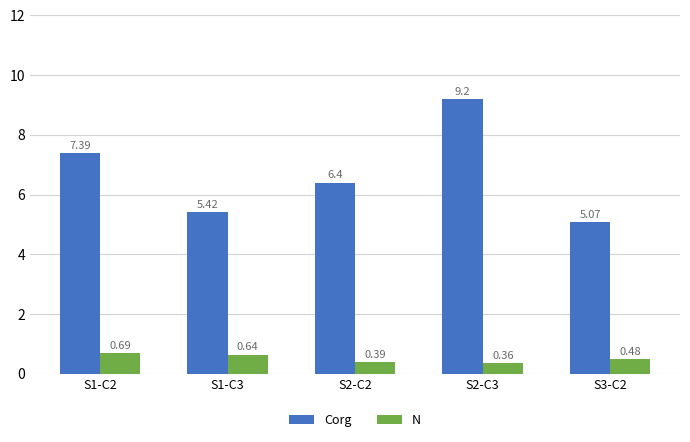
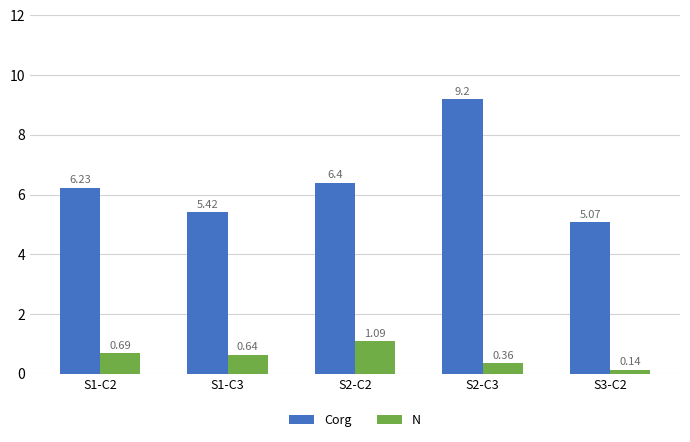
  {
    "Corg": {
-     "S1-C2": 7.39,
+     "S1-C2": 6.23,
      "S1-C3": 5.42,
      "S2-C2": 6.4,
      "S2-C3": 9.2,
      "S3-C2": 5.07
    },
    "N": {
      "S1-C2": 0.69,
      "S1-C3": 0.64,
-     "S2-C2": 0.39,
+     "S2-C2": 1.09,
      "S2-C3": 0.36,
-     "S3-C2": 0.48
+     "S3-C2": 0.14
    }
  }
